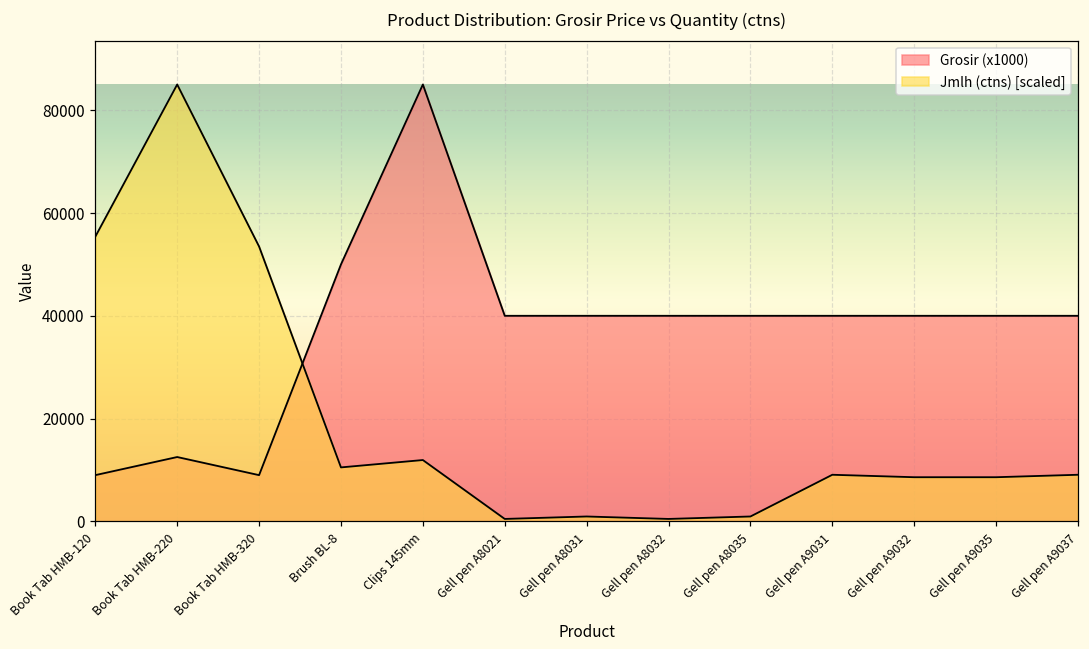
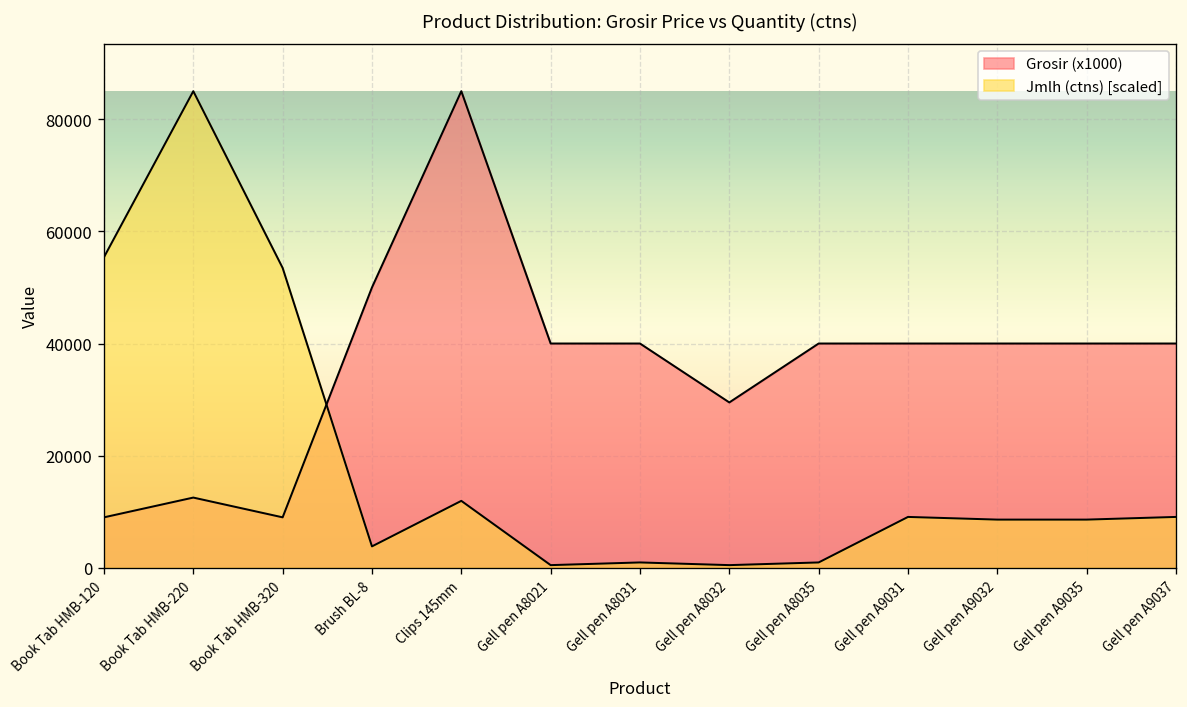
  {
    "Grosir (x1000)": {
      "Book Tab HMB-120": 9000,
      "Book Tab HMB-220": 13000,
      "Book Tab HMB-320": 9000,
      "Brush BL-8": 50000,
      "Clips 145mm": 85000,
      "Gell pen A8021": 40000,
      "Gell pen A8031": 40000,
-     "Gell pen A8032": 40000,
+     "Gell pen A8032": 29000,
      "Gell pen A8035": 40000,
      "Gell pen A9031": 40000,
      "Gell pen A9032": 40000,
      "Gell pen A9035": 40000,
      "Gell pen A9037": 40000
    },
    "Jmlh (ctns) [scaled]": {
      "Book Tab HMB-120": 55000,
      "Book Tab HMB-220": 85000,
      "Book Tab HMB-320": 53000,
-     "Brush BL-8": 11000,
+     "Brush BL-8": 4000,
      "Clips 145mm": 12000,
      "Gell pen A8021": 0,
      "Gell pen A8031": 1000,
      "Gell pen A8032": 0,
      "Gell pen A8035": 1000,
      "Gell pen A9031": 9000,
      "Gell pen A9032": 9000,
      "Gell pen A9035": 9000,
      "Gell pen A9037": 9000
    }
  }
